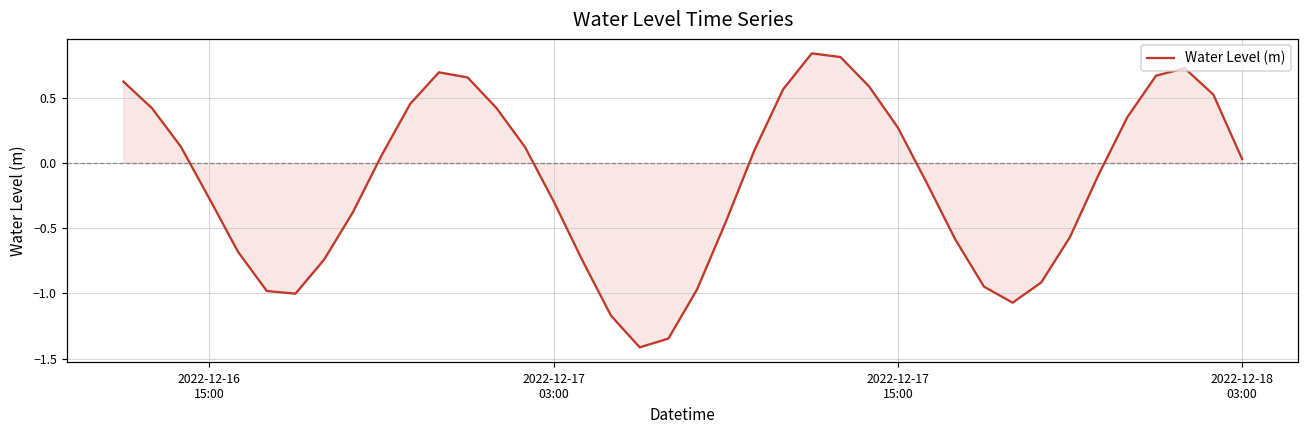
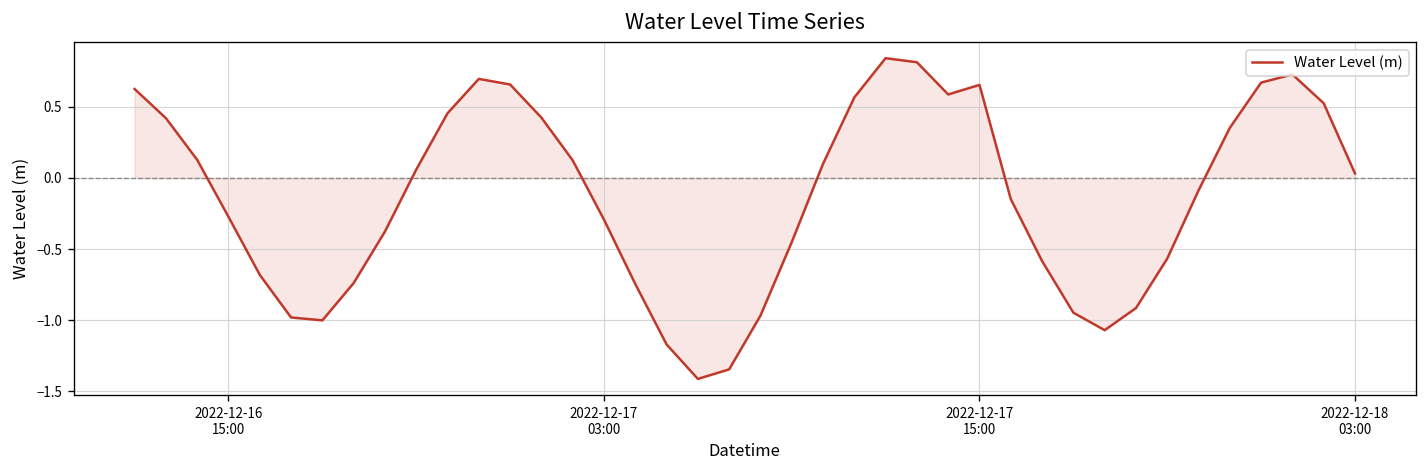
  {
    "Water Level (m)": {
      "2022-12-16 15:00": -0.27,
      "2022-12-17 03:00": -0.29,
-     "2022-12-17 15:00": 0.27
+     "2022-12-17 15:00": 0.66
    }
  }
